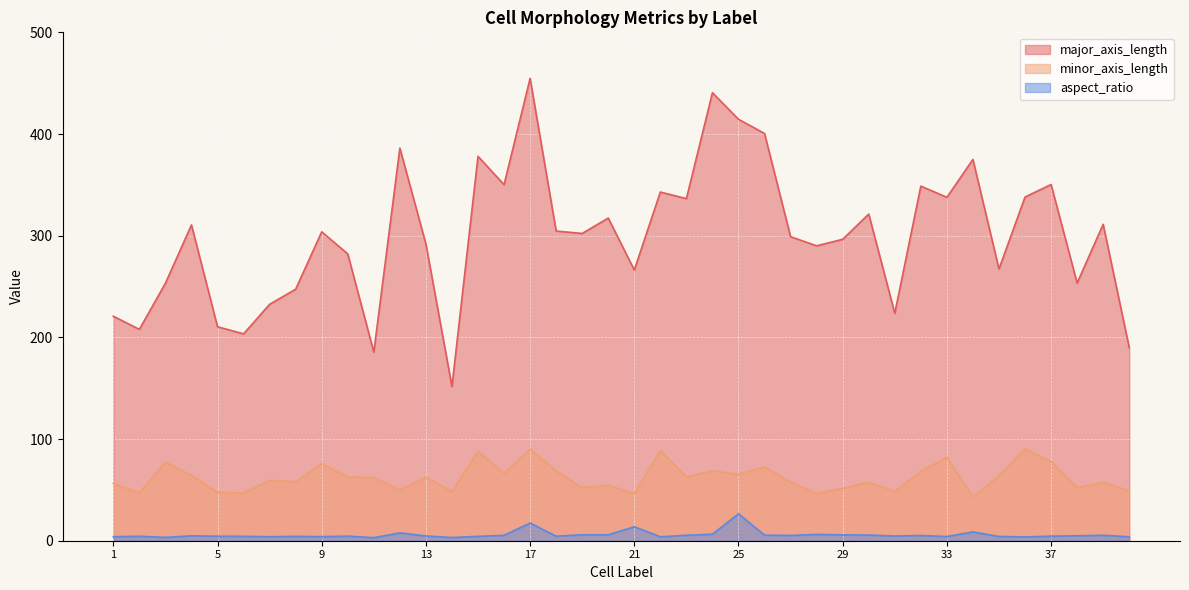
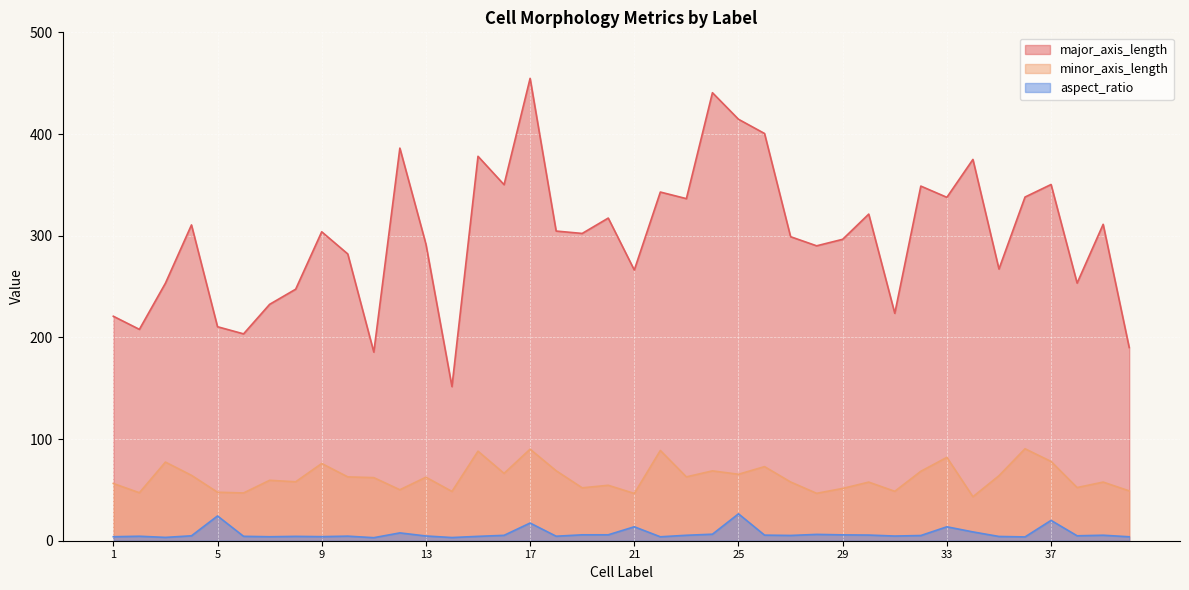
  {
    "aspect_ratio": {
      "1": 4,
-     "5": 4,
+     "5": 24,
      "9": 4,
      "13": 5,
      "17": 17,
      "21": 14,
      "25": 26,
      "29": 6,
-     "33": 4,
-     "37": 5
+     "33": 14,
+     "37": 20
    }
  }
